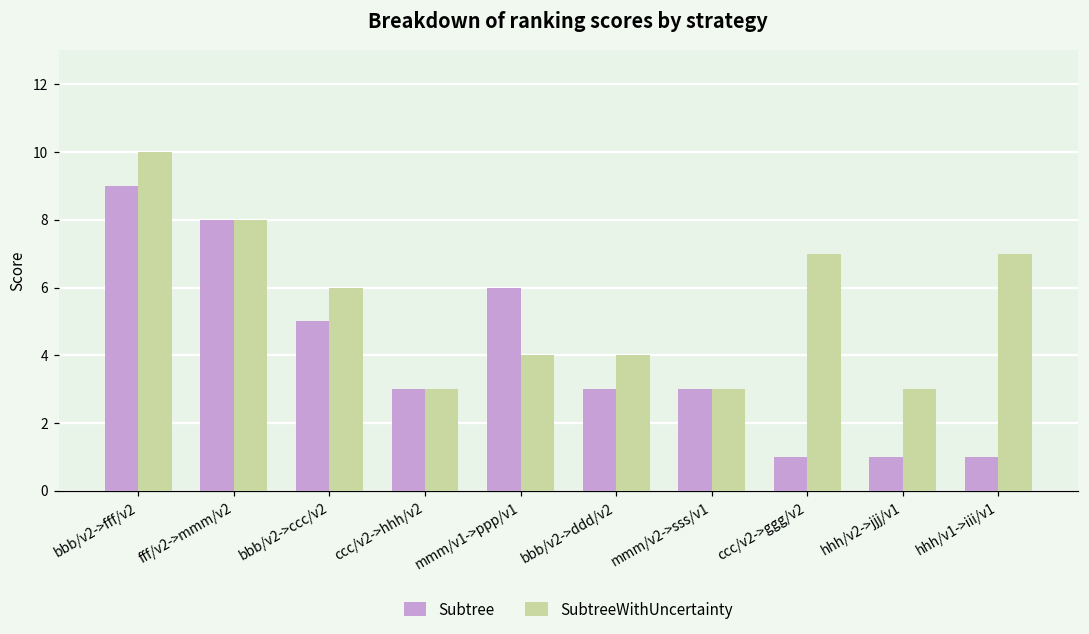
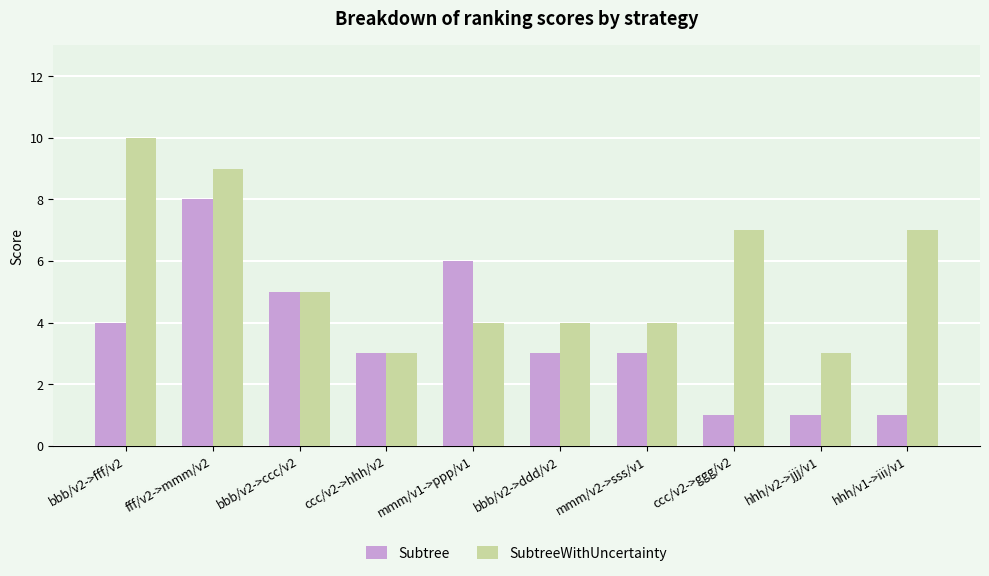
  {
    "Subtree": {
-     "bbb/v2->fff/v2": 9,
+     "bbb/v2->fff/v2": 4,
      "fff/v2->mmm/v2": 8,
      "bbb/v2->ccc/v2": 5,
      "ccc/v2->hhh/v2": 3,
      "mmm/v1->ppp/v1": 6,
      "bbb/v2->ddd/v2": 3,
      "mmm/v2->sss/v1": 3,
      "ccc/v2->ggg/v2": 1,
      "hhh/v2->jjj/v1": 1,
      "hhh/v1->iii/v1": 1
    },
    "SubtreeWithUncertainty": {
      "bbb/v2->fff/v2": 10,
-     "fff/v2->mmm/v2": 8,
-     "bbb/v2->ccc/v2": 6,
+     "fff/v2->mmm/v2": 9,
+     "bbb/v2->ccc/v2": 5,
      "ccc/v2->hhh/v2": 3,
      "mmm/v1->ppp/v1": 4,
      "bbb/v2->ddd/v2": 4,
-     "mmm/v2->sss/v1": 3,
+     "mmm/v2->sss/v1": 4,
      "ccc/v2->ggg/v2": 7,
      "hhh/v2->jjj/v1": 3,
      "hhh/v1->iii/v1": 7
    }
  }
